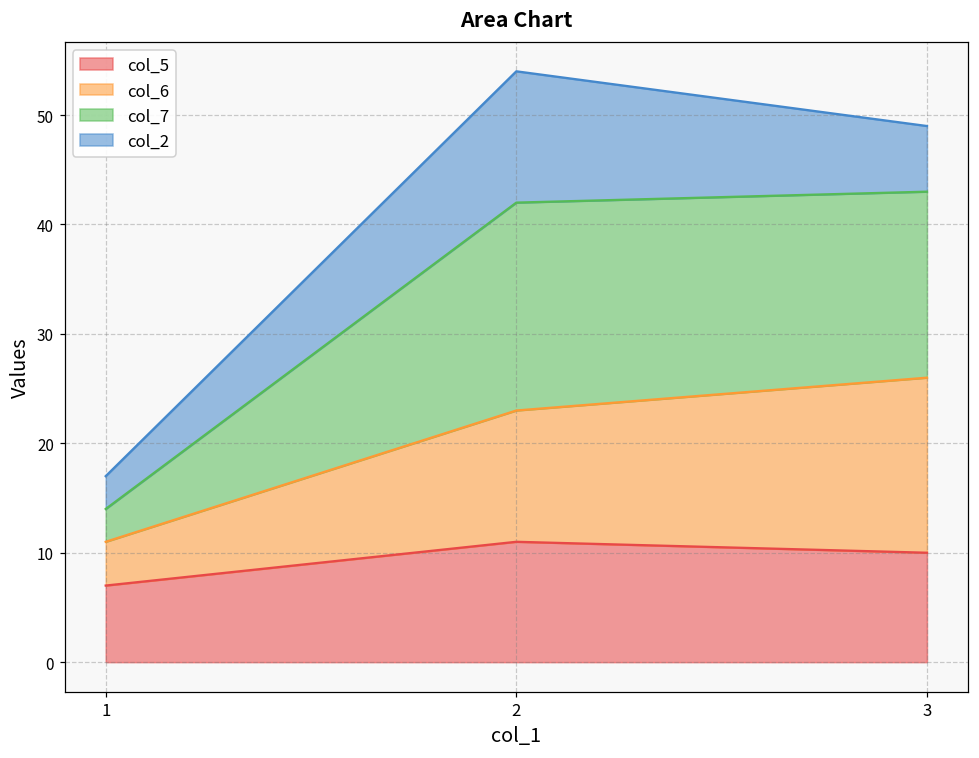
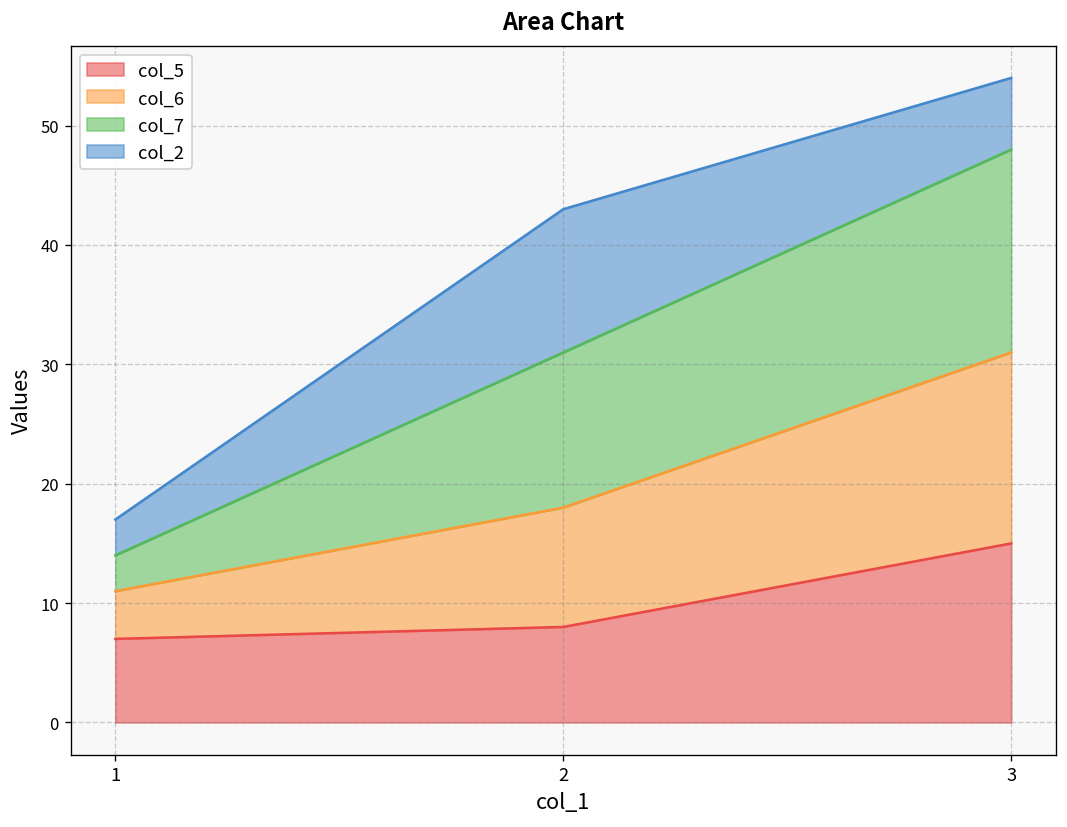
  {
    "col_5": {
      "1": 7,
-     "2": 11,
-     "3": 10
+     "2": 8,
+     "3": 15
    },
    "col_6": {
      "1": 4,
-     "2": 12,
+     "2": 10,
      "3": 16
    },
    "col_7": {
      "1": 3,
-     "2": 19,
+     "2": 13,
      "3": 17
    },
    "col_2": {
      "1": 3,
      "2": 12,
      "3": 6
    }
  }
